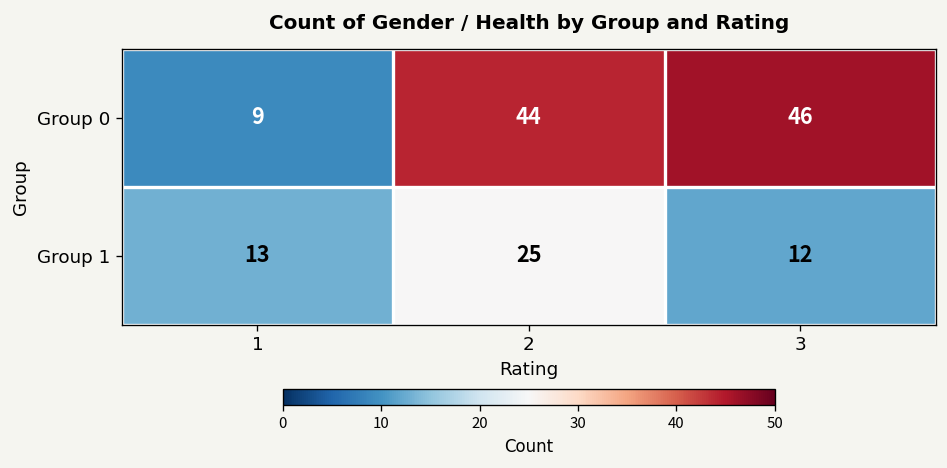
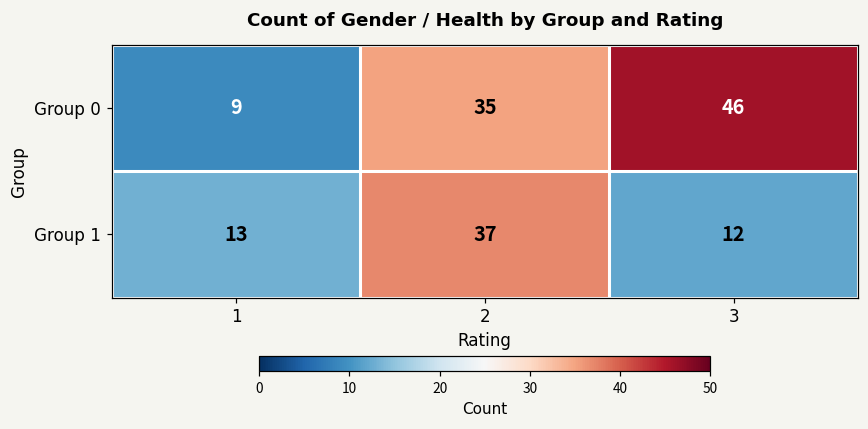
  {
    "Group 0": {
      "1": 9,
-     "2": 44,
+     "2": 35,
      "3": 46
    },
    "Group 1": {
      "1": 13,
-     "2": 25,
+     "2": 37,
      "3": 12
    }
  }
